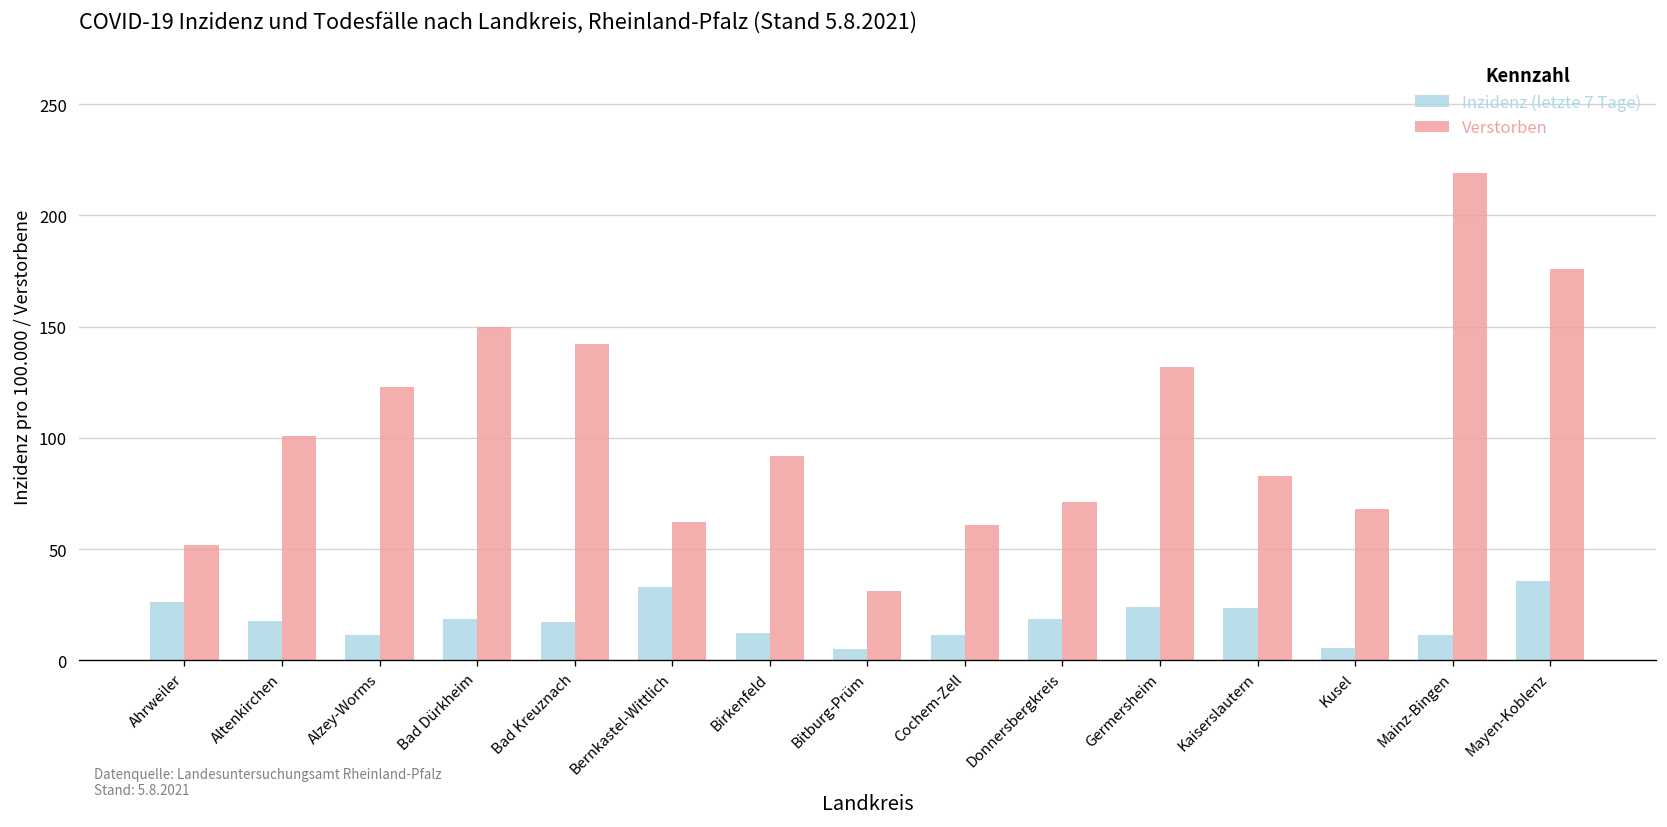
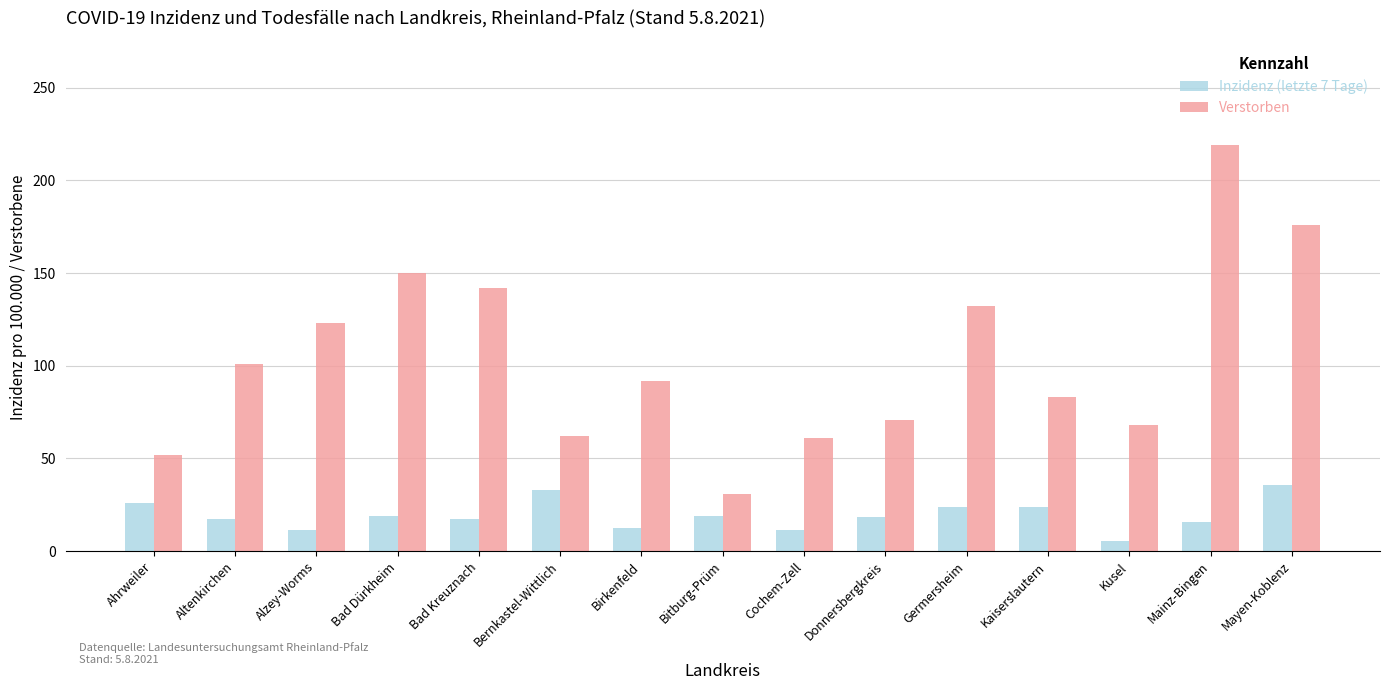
  {
    "Inzidenz (letzte 7 Tage)": {
      "Ahrweiler": 26,
      "Altenkirchen": 18,
      "Alzey-Worms": 12,
      "Bad Dürkheim": 19,
      "Bad Kreuznach": 17,
      "Bernkastel-Wittlich": 33,
      "Birkenfeld": 12,
-     "Bitburg-Prüm": 5,
+     "Bitburg-Prüm": 19,
      "Cochem-Zell": 11,
      "Donnersbergkreis": 19,
      "Germersheim": 24,
      "Kaiserslautern": 24,
      "Kusel": 6,
-     "Mainz-Bingen": 11,
+     "Mainz-Bingen": 16,
      "Mayen-Koblenz": 36
    },
    "Verstorben": {
      "Ahrweiler": 52,
      "Altenkirchen": 101,
      "Alzey-Worms": 123,
      "Bad Dürkheim": 150,
      "Bad Kreuznach": 142,
      "Bernkastel-Wittlich": 62,
      "Birkenfeld": 92,
      "Bitburg-Prüm": 31,
      "Cochem-Zell": 61,
      "Donnersbergkreis": 71,
      "Germersheim": 132,
      "Kaiserslautern": 83,
      "Kusel": 68,
      "Mainz-Bingen": 219,
      "Mayen-Koblenz": 176
    }
  }
